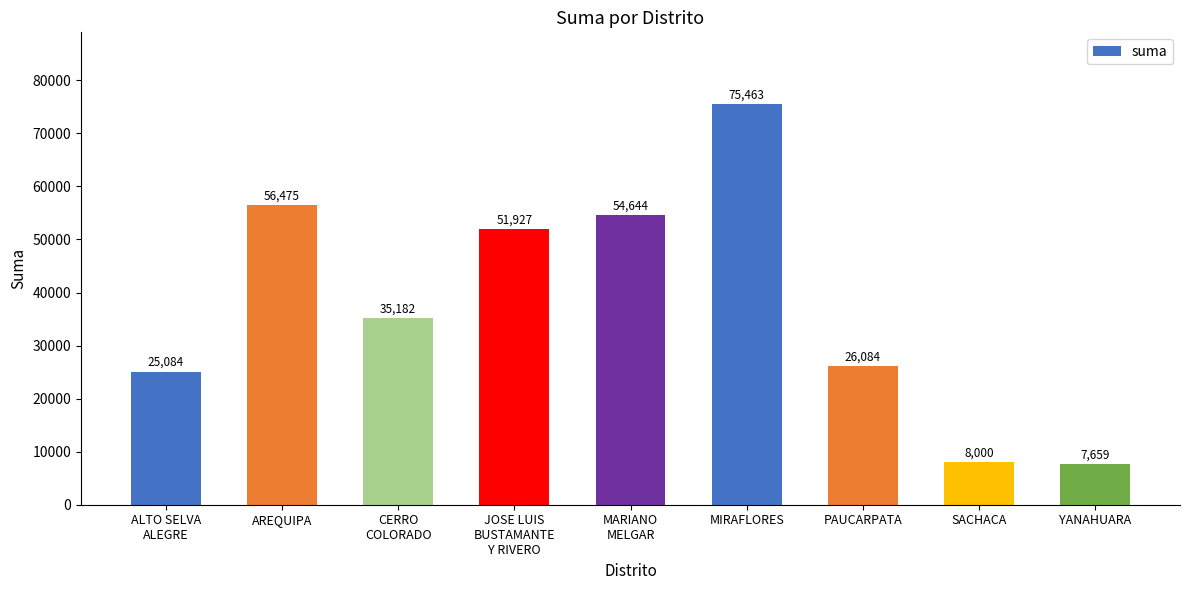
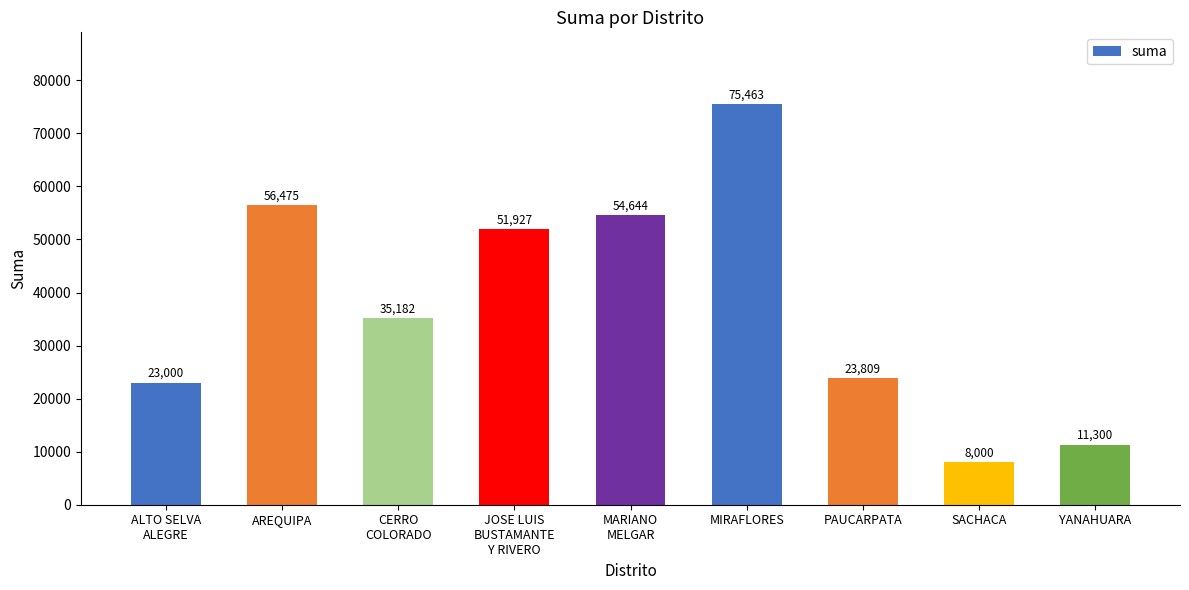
  {
-   "ALTO SELVA ALEGRE": "25,084",
+   "ALTO SELVA ALEGRE": "23,000",
    "AREQUIPA": "56,475",
    "CERRO COLORADO": "35,182",
    "JOSE LUIS BUSTAMANTE Y RIVERO": "51,927",
    "MARIANO MELGAR": "54,644",
    "MIRAFLORES": "75,463",
-   "PAUCARPATA": "26,084",
+   "PAUCARPATA": "23,809",
    "SACHACA": "8,000",
-   "YANAHUARA": "7,659"
+   "YANAHUARA": "11,300"
  }
